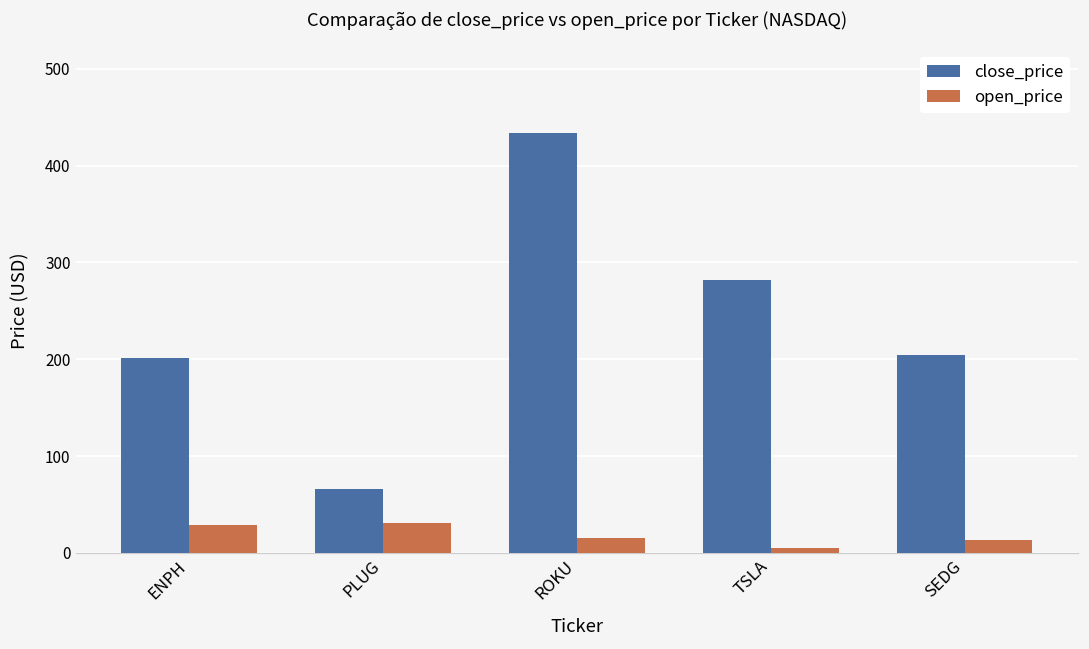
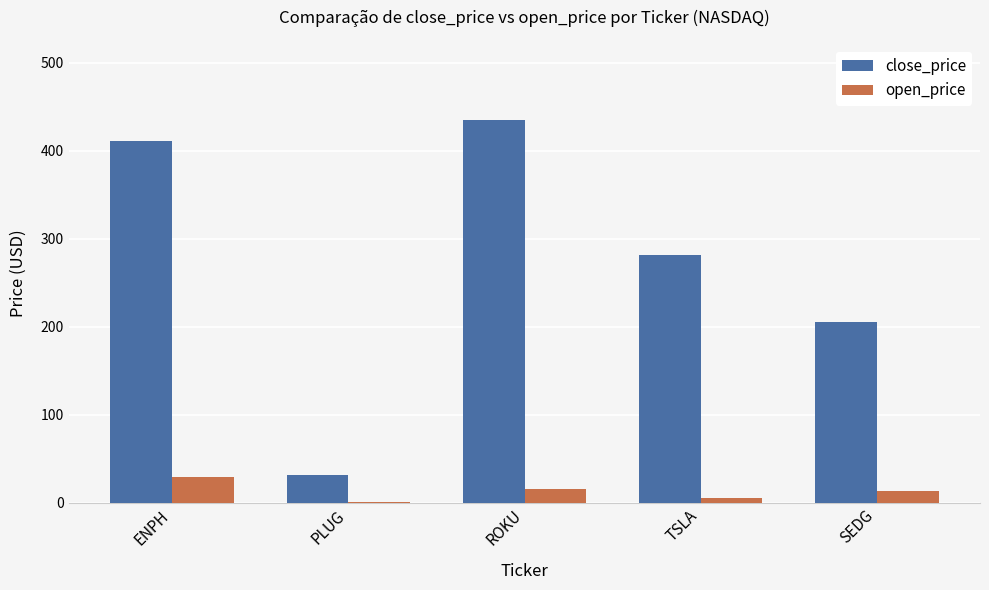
  {
    "close_price": {
-     "ENPH": 200,
-     "PLUG": 70,
+     "ENPH": 410,
+     "PLUG": 30,
      "ROKU": 430,
      "TSLA": 280,
      "SEDG": 200
    },
    "open_price": {
      "ENPH": 30,
-     "PLUG": 30,
+     "PLUG": 0,
      "ROKU": 20,
      "TSLA": 10,
      "SEDG": 10
    }
  }
